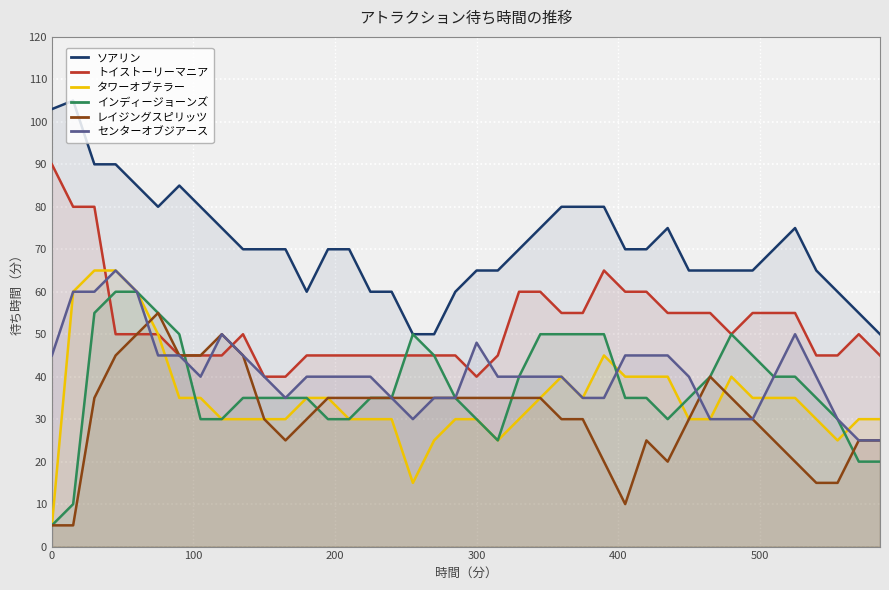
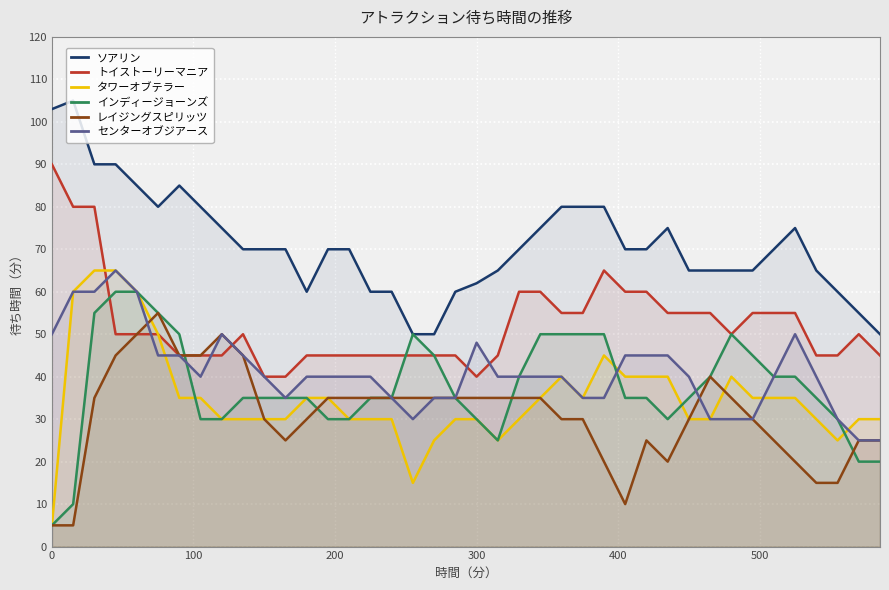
  {
    "ソアリン": {
      "0": 103,
-     "300": 65
+     "300": 62
    },
    "センターオブジアース": {
-     "0": 45,
+     "0": 50,
      "300": 48
    }
  }
